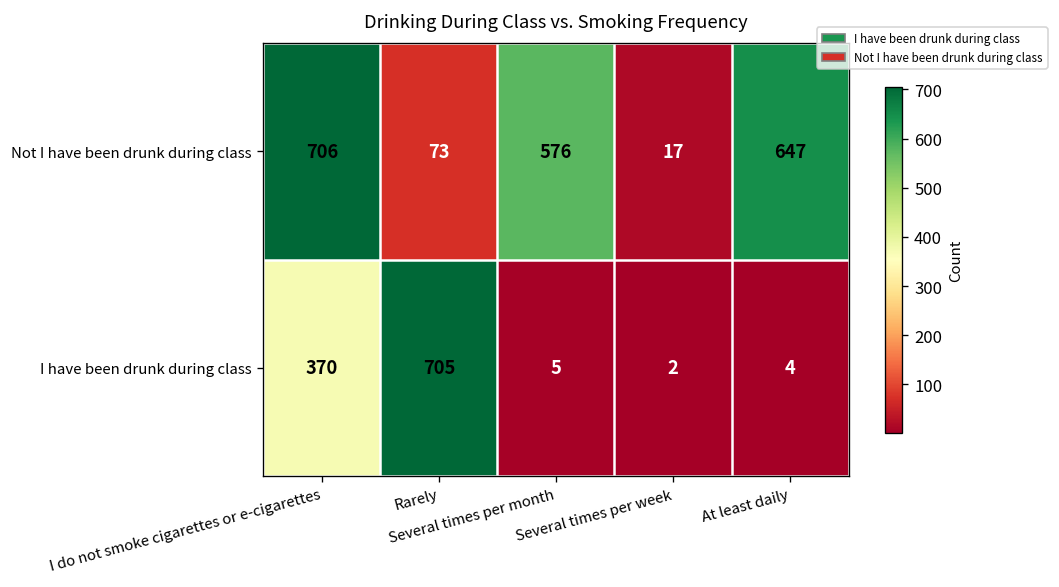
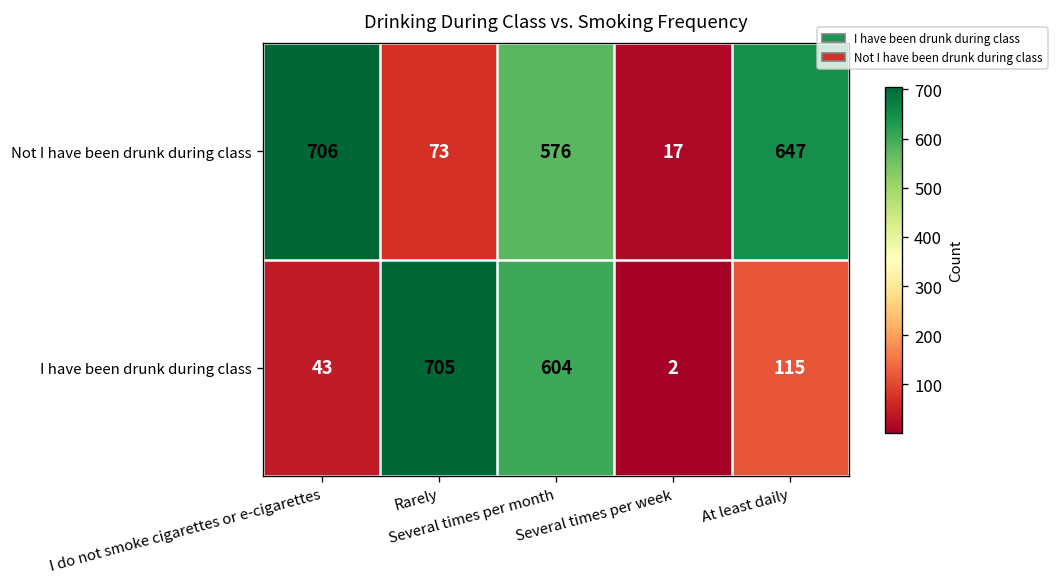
  {
    "Not I have been drunk during class": {
      "I do not smoke cigarettes or e-cigarettes": 706,
      "Rarely": 73,
      "Several times per month": 576,
      "Several times per week": 17,
      "At least daily": 647
    },
    "I have been drunk during class": {
-     "I do not smoke cigarettes or e-cigarettes": 370,
+     "I do not smoke cigarettes or e-cigarettes": 43,
      "Rarely": 705,
-     "Several times per month": 5,
+     "Several times per month": 604,
      "Several times per week": 2,
-     "At least daily": 4
+     "At least daily": 115
    }
  }
